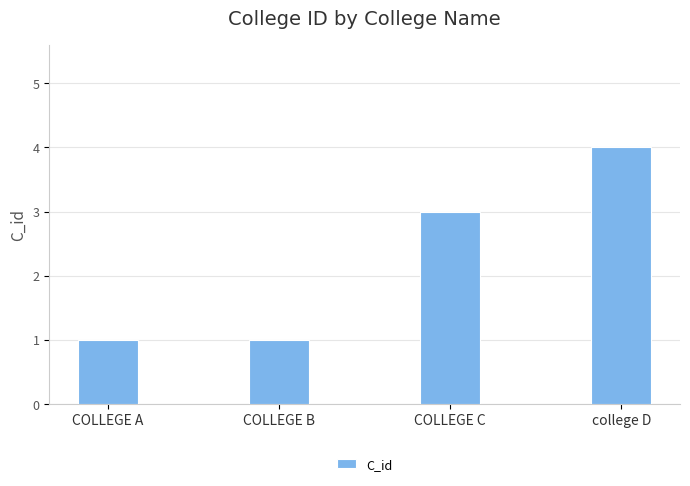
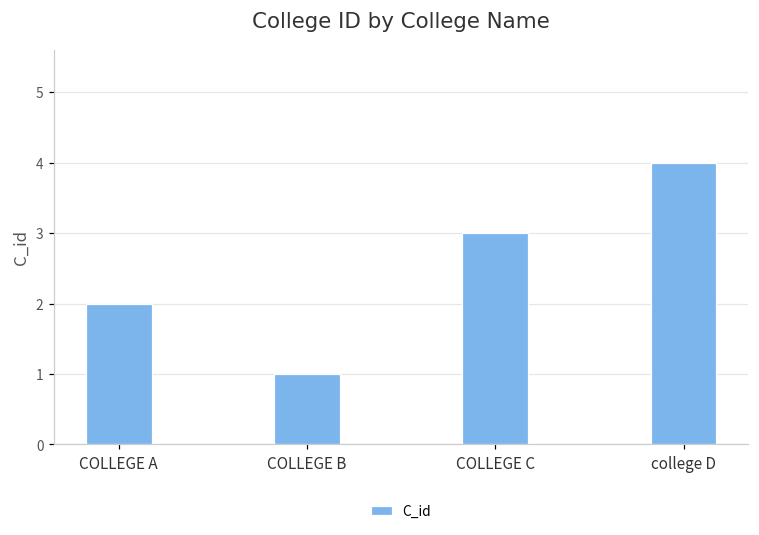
  {
-   "COLLEGE A": 1,
+   "COLLEGE A": 2,
    "COLLEGE B": 1,
    "COLLEGE C": 3,
    "college D": 4
  }
